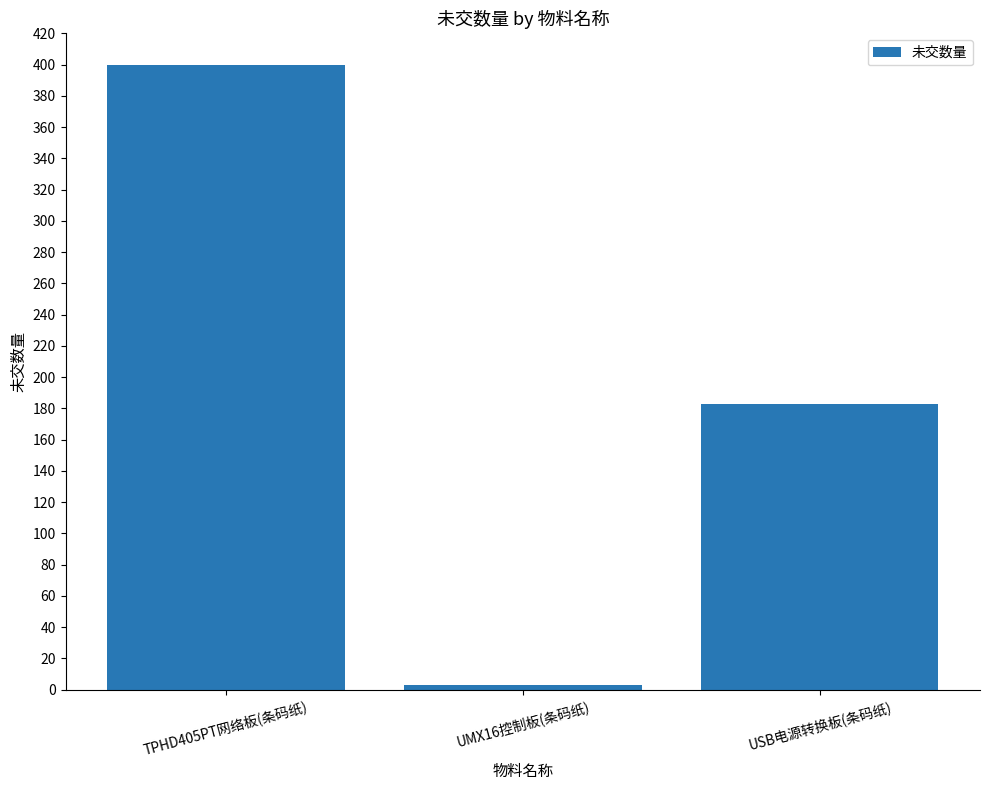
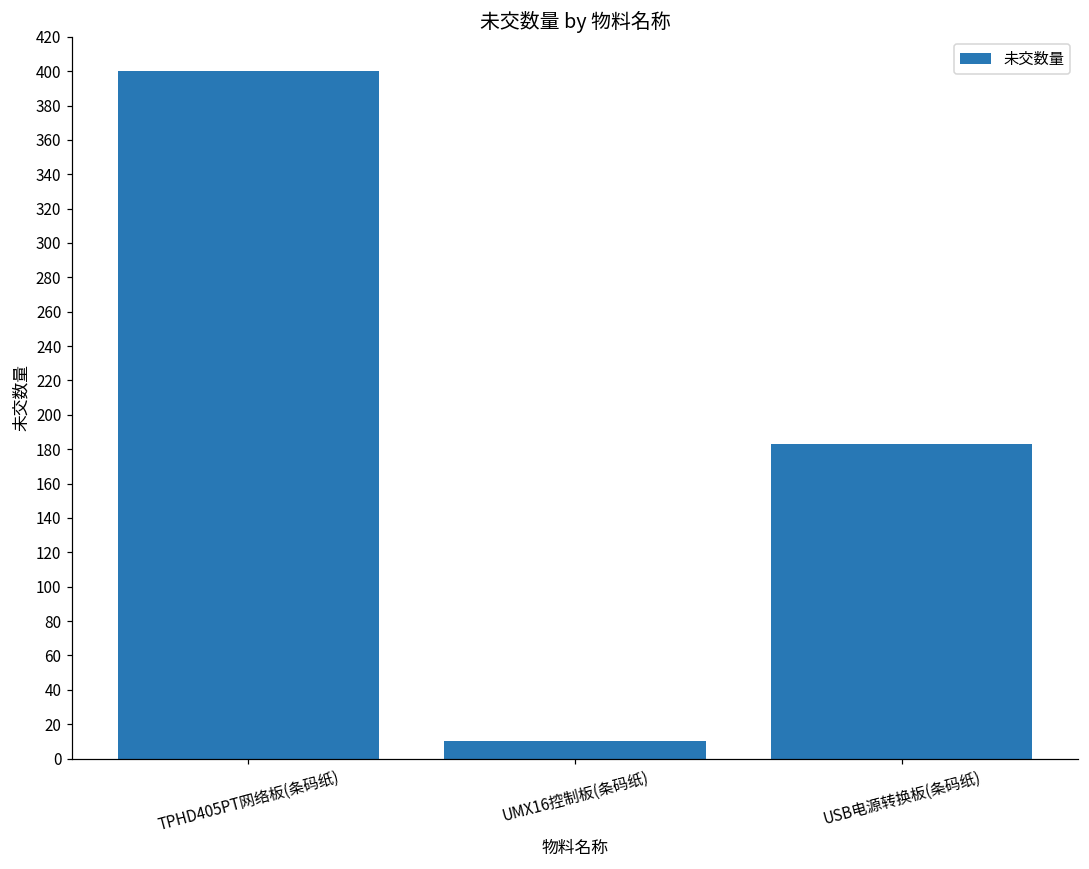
  {
    "TPHD405PT网络板(条码纸)": 400,
-   "UMX16控制板(条码纸)": 3,
+   "UMX16控制板(条码纸)": 10,
    "USB电源转换板(条码纸)": 183
  }
